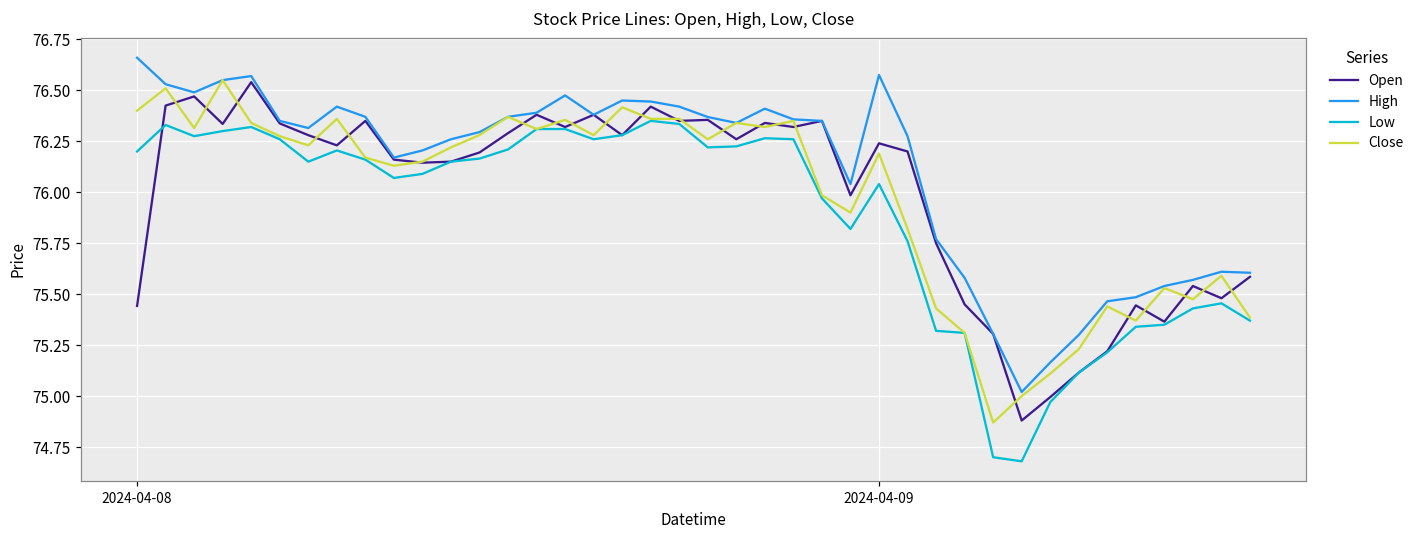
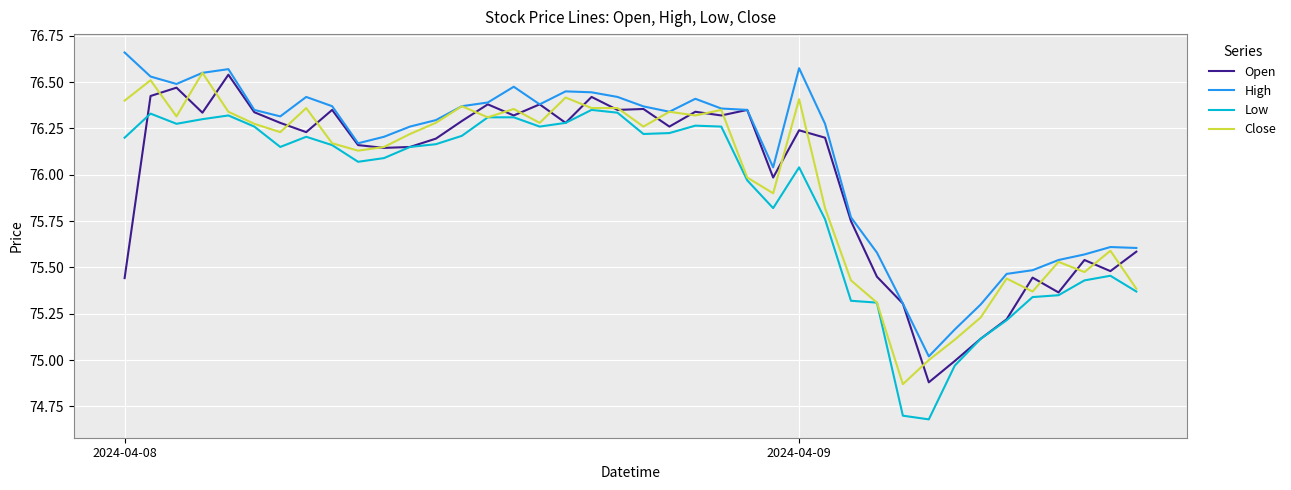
  {
    "Open": {
      "2024-04-08": 75.44,
      "2024-04-09": 76.24
    },
    "Close": {
      "2024-04-08": 76.40,
-     "2024-04-09": 76.19
+     "2024-04-09": 76.41
    }
  }
